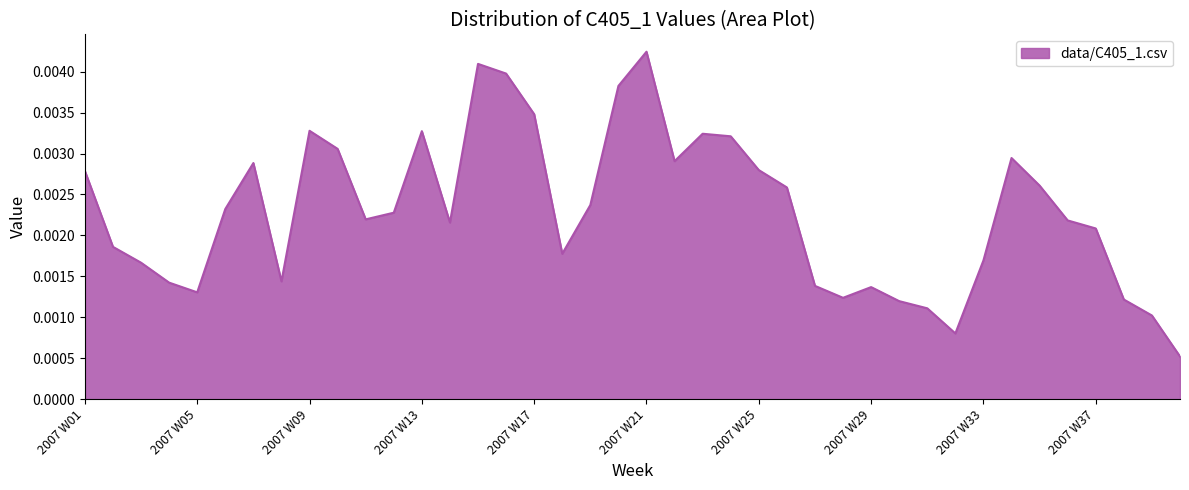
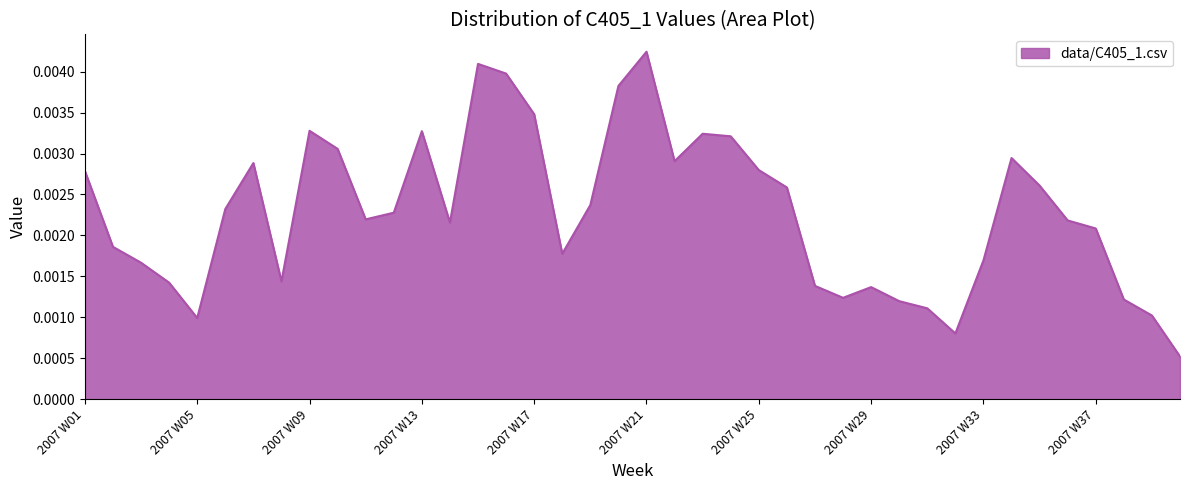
  {
    "2007 W01": 0.0028,
-   "2007 W05": 0.0013,
+   "2007 W05": 0.0010,
    "2007 W09": 0.0033,
    "2007 W13": 0.0033,
    "2007 W17": 0.0035,
    "2007 W21": 0.0042,
    "2007 W25": 0.0028,
    "2007 W29": 0.0014,
    "2007 W33": 0.0017,
    "2007 W37": 0.0021
  }
